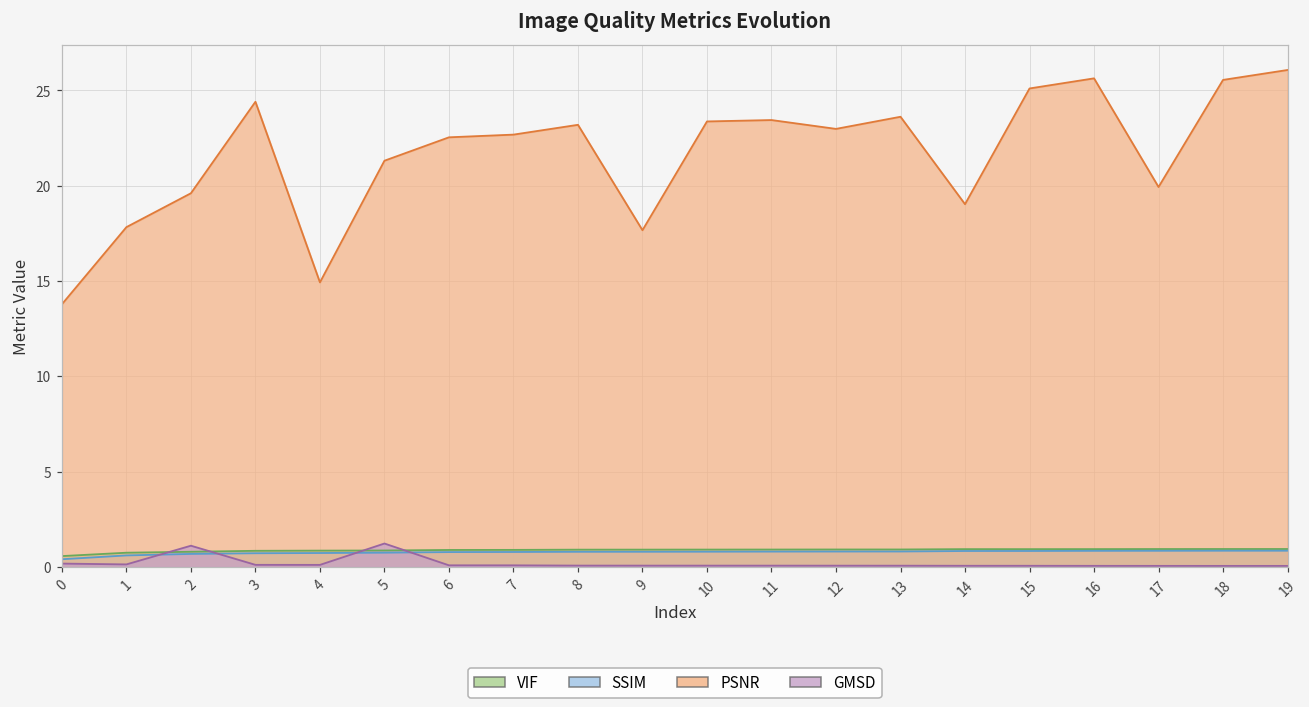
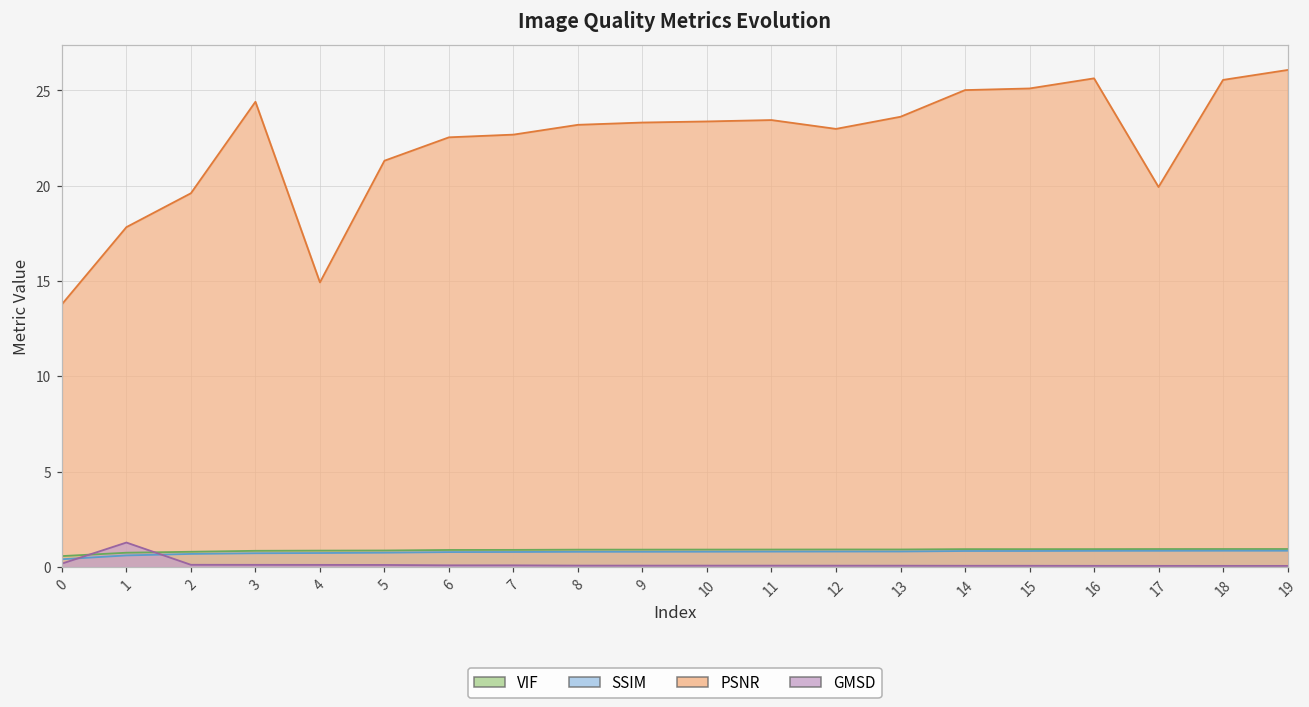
  {
    "VIF": {
      "0": 0.6
    },
    "SSIM": {
      "0": 0.4
    },
    "PSNR": {
      "0": 13.8,
      "1": 17.8,
      "2": 19.6,
      "3": 24.4,
      "4": 14.9,
      "5": 21.3,
      "6": 22.5,
      "7": 22.7,
      "8": 23.2,
-     "9": 17.7,
+     "9": 23.3,
      "10": 23.4,
      "11": 23.4,
      "12": 23.0,
      "13": 23.6,
-     "14": 19.0,
+     "14": 25.0,
      "15": 25.1,
      "16": 25.6,
      "17": 19.9,
      "18": 25.6,
      "19": 26.1
    },
    "GMSD": {
      "0": 0.2,
-     "1": 0.1,
-     "2": 1.1,
+     "1": 1.3,
+     "2": 0.1,
      "3": 0.1,
      "4": 0.1,
-     "5": 1.2,
+     "5": 0.1,
      "6": 0.1,
      "7": 0.1,
      "8": 0.1,
      "9": 0.1,
      "10": 0.1,
      "11": 0.1,
      "12": 0.1,
      "13": 0.1,
      "14": 0.1,
      "15": 0.1,
      "16": 0.1,
      "17": 0.1,
      "18": 0.0,
      "19": 0.0
    }
  }
